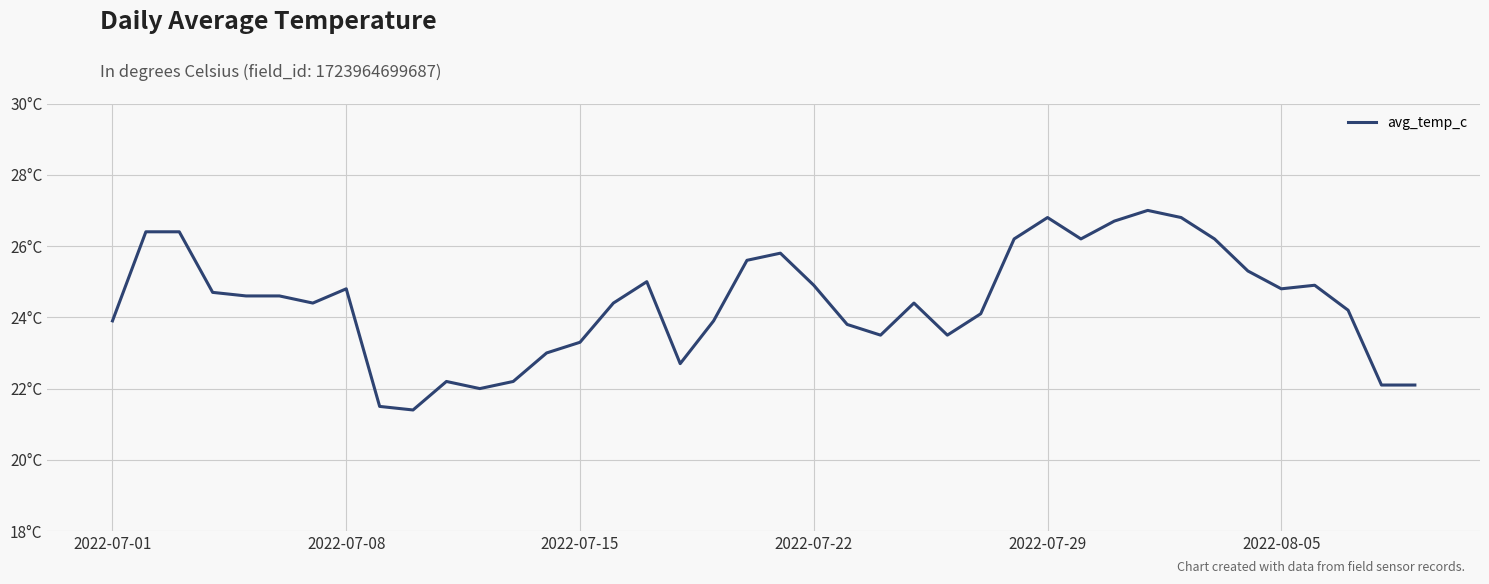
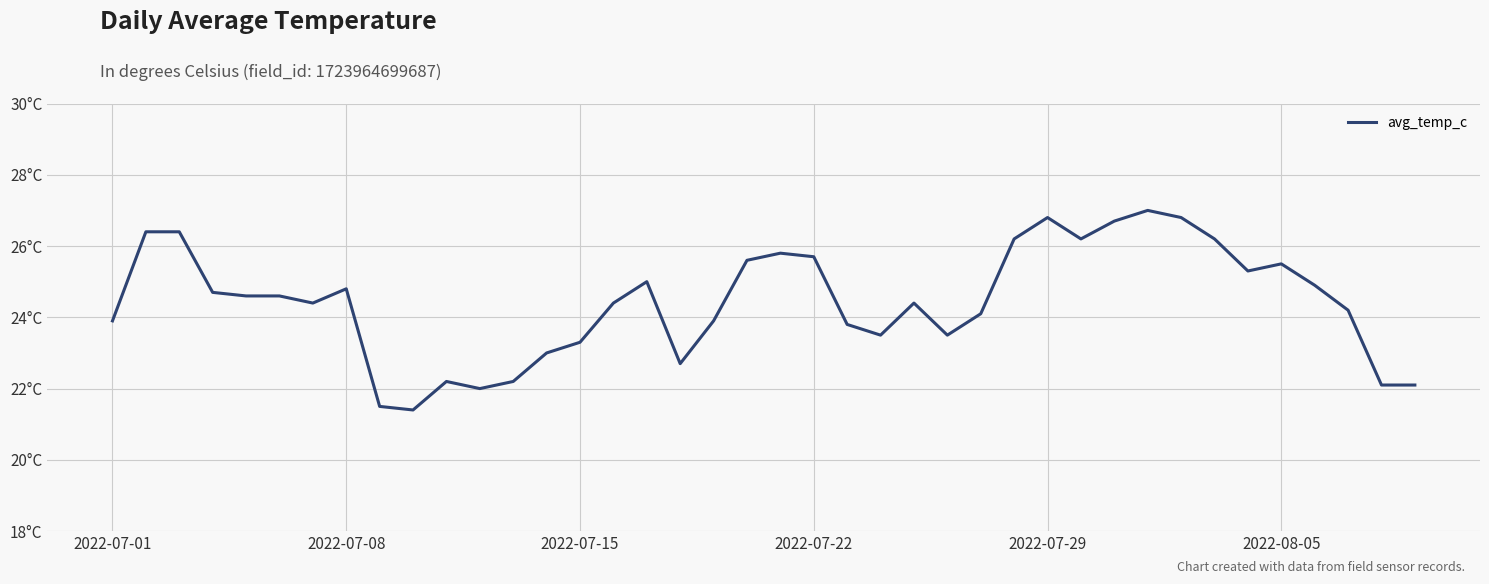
  {
    "2022-07-01": "23.9°C",
    "2022-07-08": "24.8°C",
    "2022-07-15": "23.3°C",
-   "2022-07-22": "24.9°C",
+   "2022-07-22": "25.7°C",
    "2022-07-29": "26.8°C",
-   "2022-08-05": "24.8°C"
+   "2022-08-05": "25.5°C"
  }
